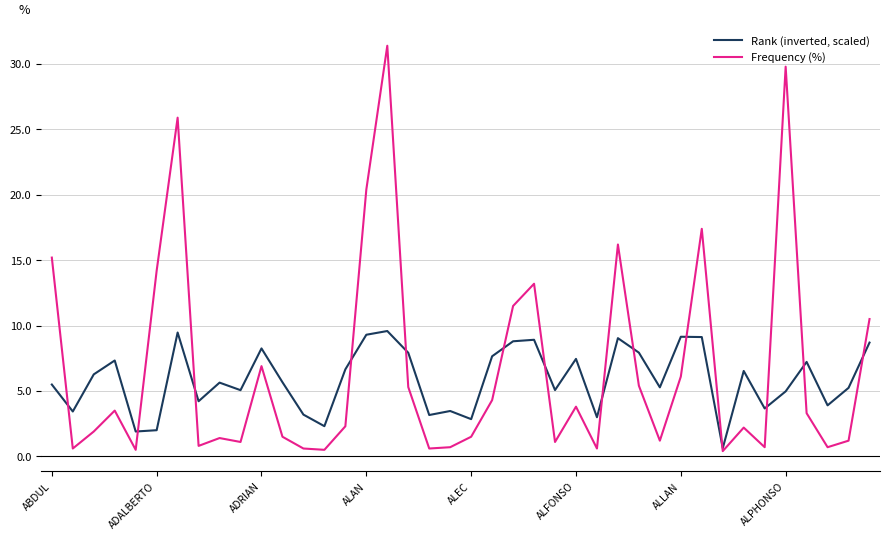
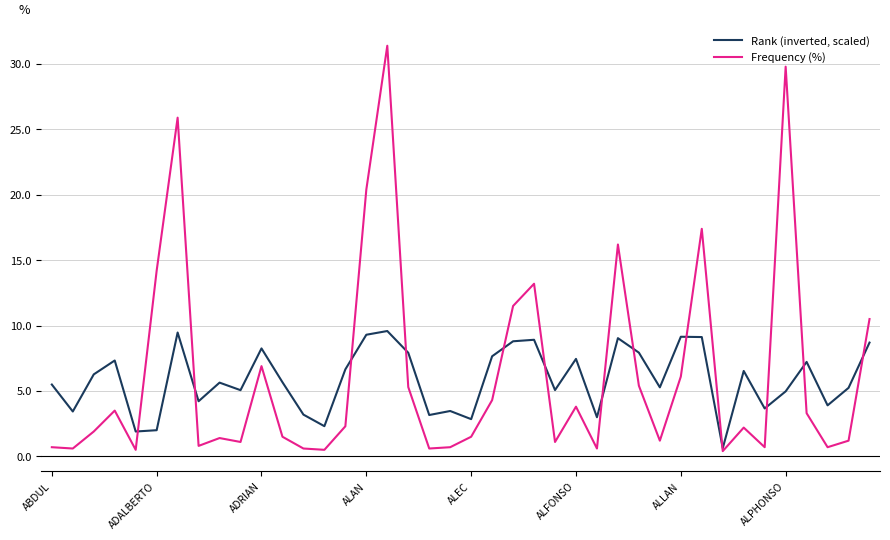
  {
    "Rank (inverted, scaled)": {
      "ABDUL": 5.5,
      "ADALBERTO": 2.0,
      "ADRIAN": 8.3,
      "ALAN": 9.3,
      "ALEC": 2.8,
      "ALFONSO": 7.5,
      "ALLAN": 9.1,
      "ALPHONSO": 5.0
    },
    "Frequency (%)": {
-     "ABDUL": 15.2,
+     "ABDUL": 0.7,
      "ADALBERTO": 14.2,
      "ADRIAN": 6.9,
      "ALAN": 20.4,
      "ALEC": 1.5,
      "ALFONSO": 3.8,
      "ALLAN": 6.1,
      "ALPHONSO": 29.8
    }
  }
